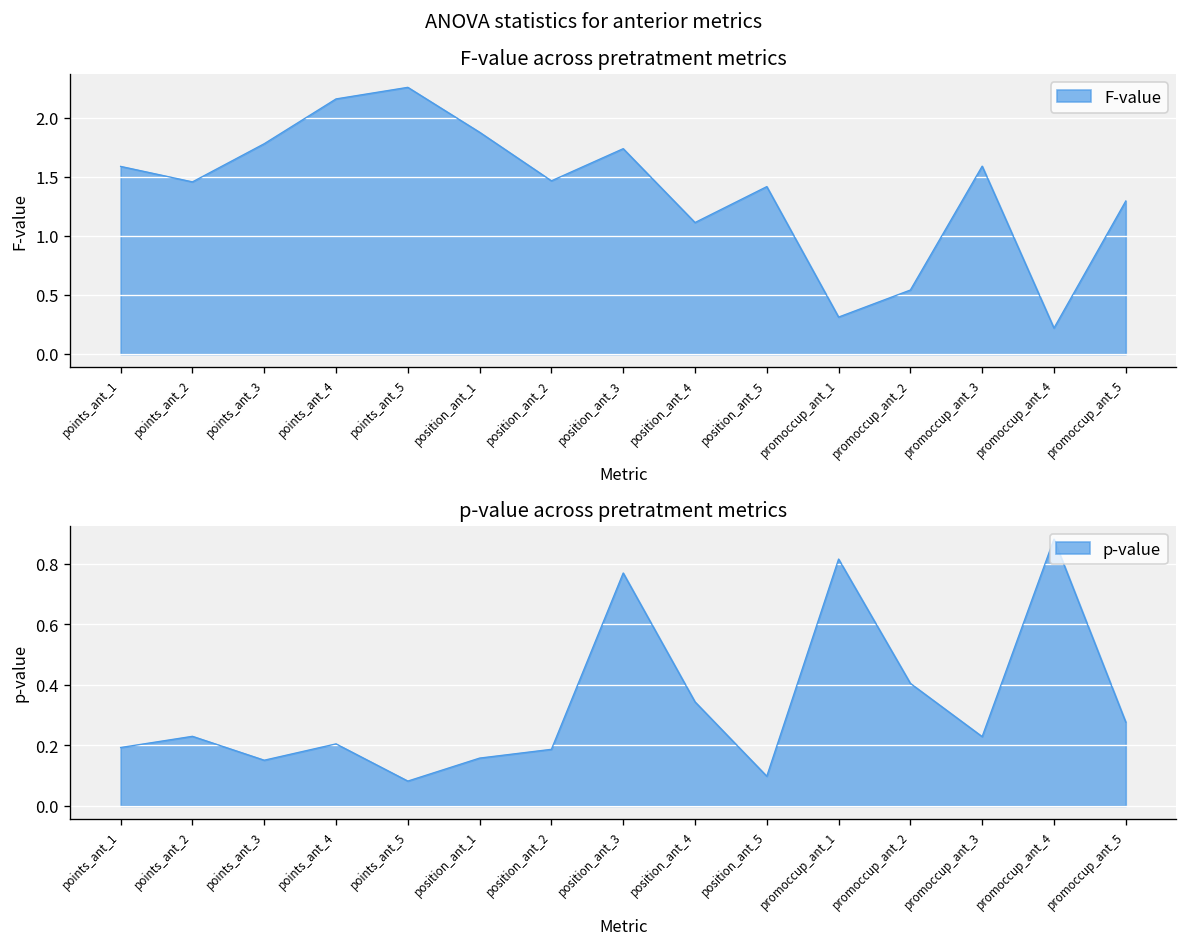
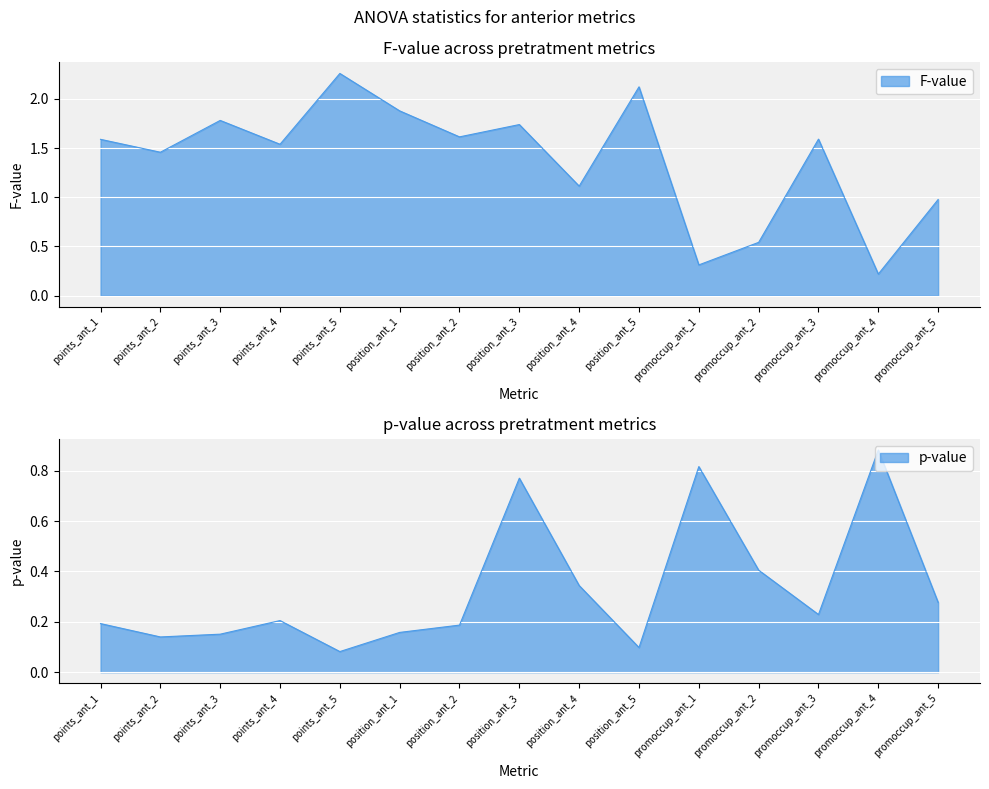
  {
    "F-value across pretratment metrics": {
      "points_ant_1": 1.6,
      "points_ant_2": 1.5,
      "points_ant_3": 1.8,
-     "points_ant_4": 2.2,
+     "points_ant_4": 1.5,
      "points_ant_5": 2.3,
      "position_ant_1": 1.9,
-     "position_ant_2": 1.5,
+     "position_ant_2": 1.6,
      "position_ant_3": 1.7,
      "position_ant_4": 1.1,
-     "position_ant_5": 1.4,
+     "position_ant_5": 2.1,
      "promoccup_ant_1": 0.3,
      "promoccup_ant_2": 0.5,
      "promoccup_ant_3": 1.6,
      "promoccup_ant_4": 0.2,
-     "promoccup_ant_5": 1.3
+     "promoccup_ant_5": 1.0
    },
    "p-value across pretratment metrics": {
      "points_ant_1": 0.19,
-     "points_ant_2": 0.23,
+     "points_ant_2": 0.14,
      "points_ant_3": 0.15,
      "points_ant_4": 0.21,
      "points_ant_5": 0.08,
      "position_ant_1": 0.16,
      "position_ant_2": 0.19,
      "position_ant_3": 0.77,
      "position_ant_4": 0.34,
      "position_ant_5": 0.10,
      "promoccup_ant_1": 0.82,
      "promoccup_ant_2": 0.41,
      "promoccup_ant_3": 0.23,
      "promoccup_ant_5": 0.28
    }
  }
